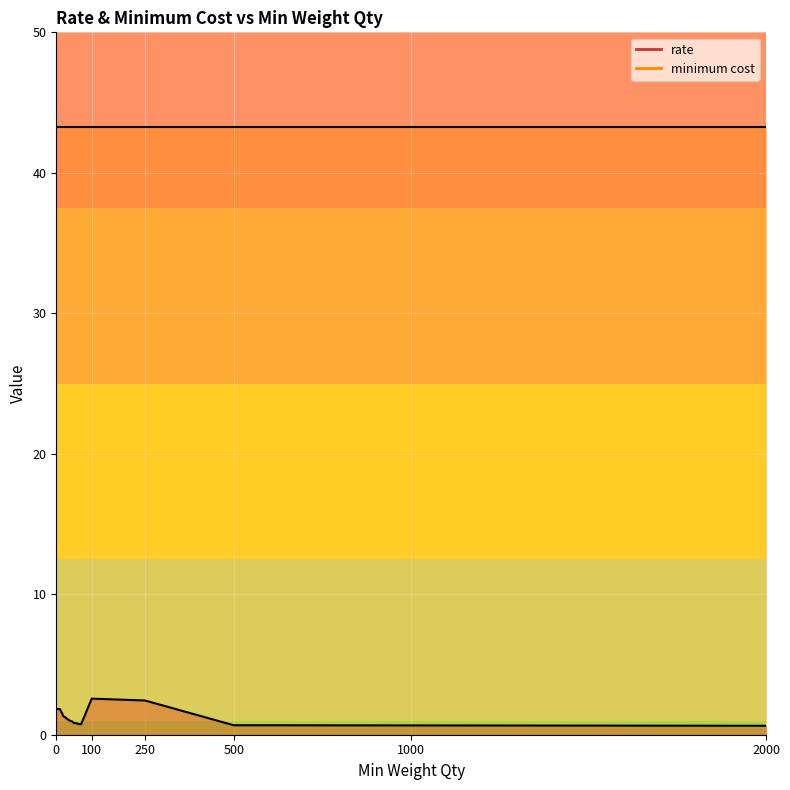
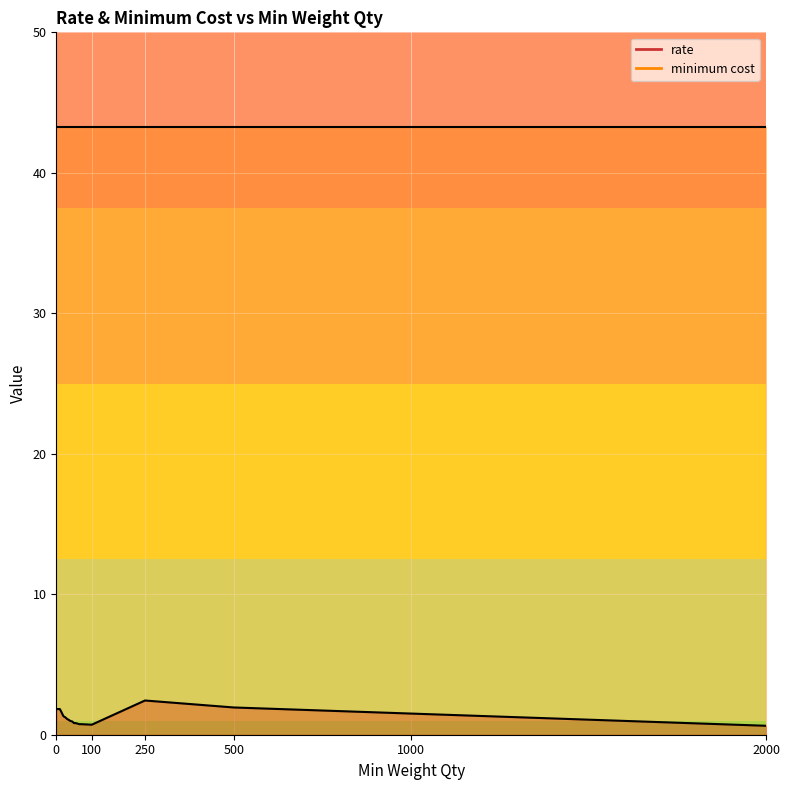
  {
    "rate": {
      "0": 1.8,
-     "100": 2.6,
+     "100": 0.7,
      "250": 2.4,
-     "500": 0.7,
+     "500": 1.9,
      "2000": 0.6
    },
    "minimum cost": {
      "0": 43.2,
      "100": 43.2,
      "250": 43.2,
      "500": 43.2,
      "2000": 43.2
    }
  }
